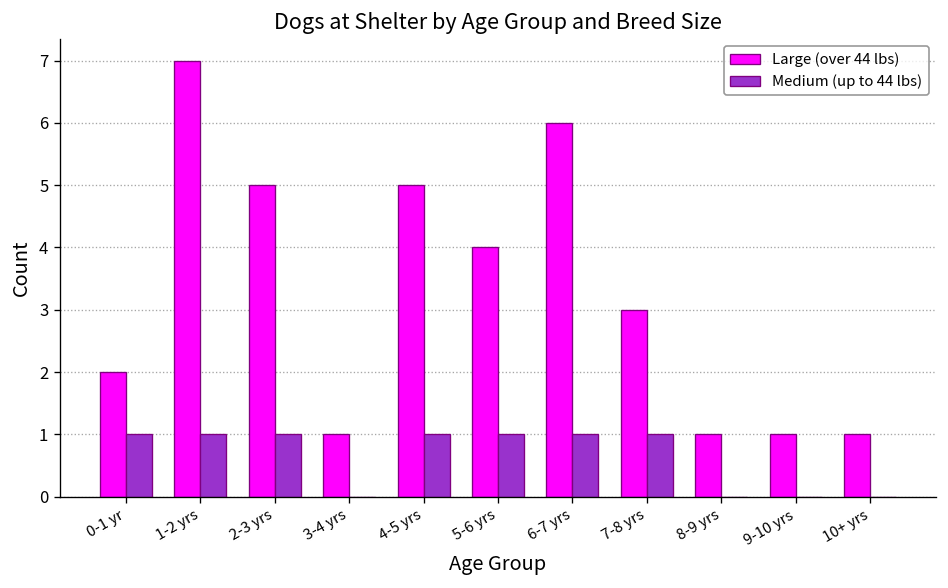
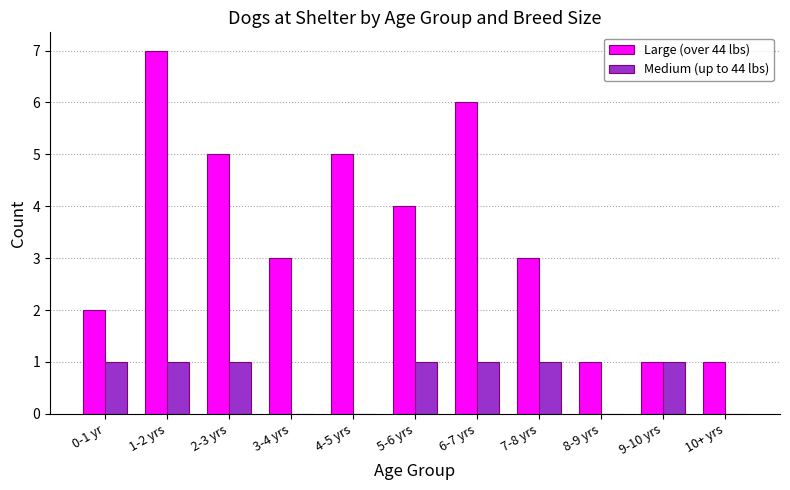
  {
    "Large (over 44 lbs)": {
      "0-1 yr": 2,
      "1-2 yrs": 7,
      "2-3 yrs": 5,
-     "3-4 yrs": 1,
+     "3-4 yrs": 3,
      "4-5 yrs": 5,
      "5-6 yrs": 4,
      "6-7 yrs": 6,
      "7-8 yrs": 3,
      "8-9 yrs": 1,
      "9-10 yrs": 1,
      "10+ yrs": 1
    },
    "Medium (up to 44 lbs)": {
      "0-1 yr": 1,
      "1-2 yrs": 1,
      "2-3 yrs": 1,
      "3-4 yrs": 0,
-     "4-5 yrs": 1,
+     "4-5 yrs": 0,
      "5-6 yrs": 1,
      "6-7 yrs": 1,
      "7-8 yrs": 1,
      "8-9 yrs": 0,
-     "9-10 yrs": 0,
+     "9-10 yrs": 1,
      "10+ yrs": 0
    }
  }
